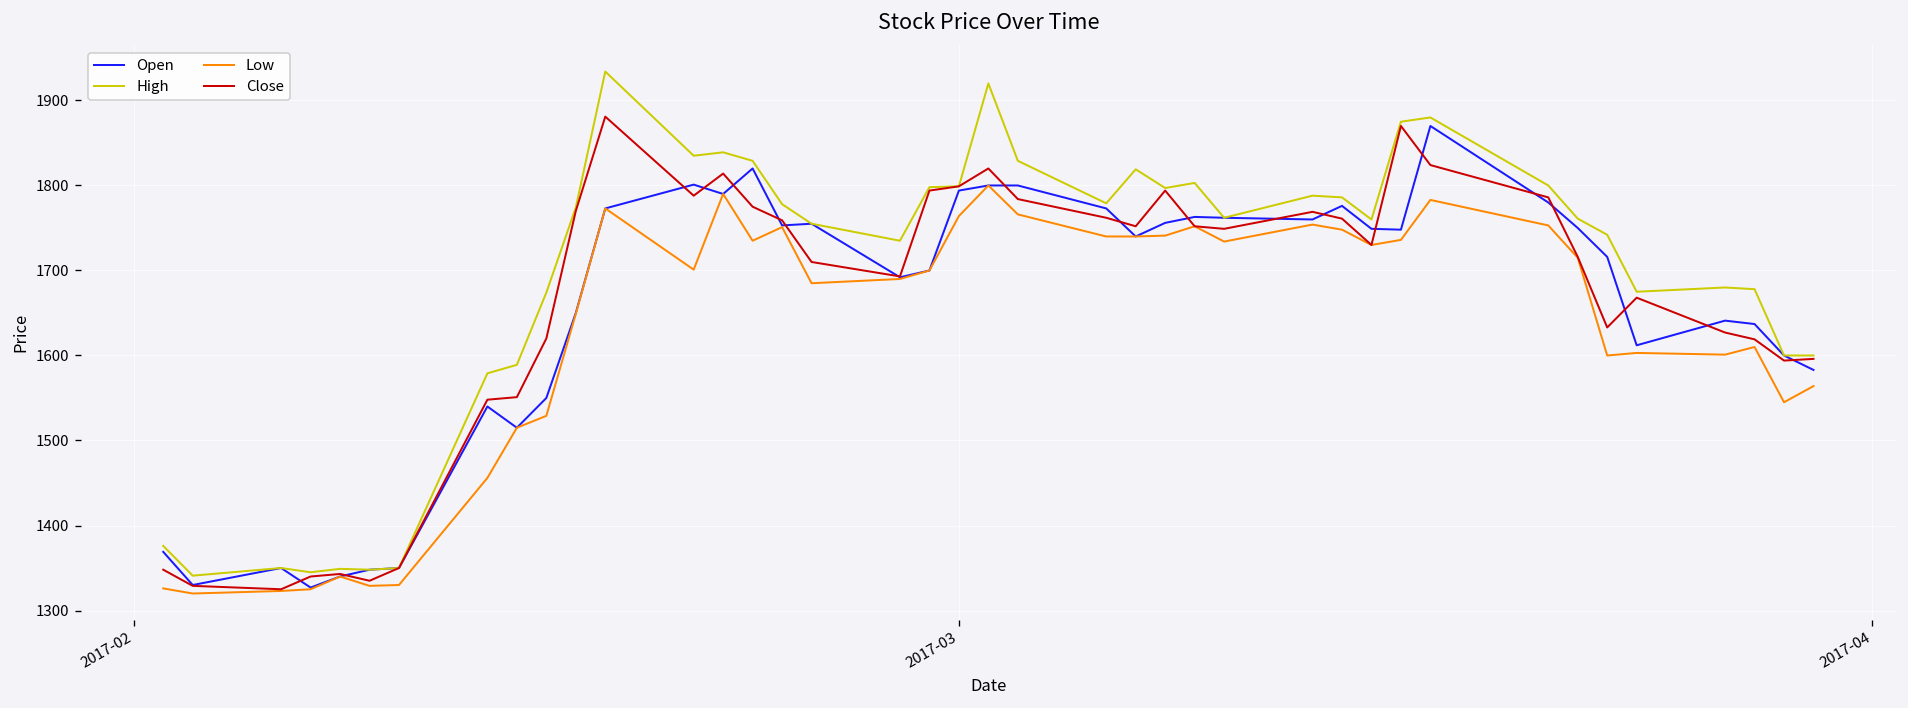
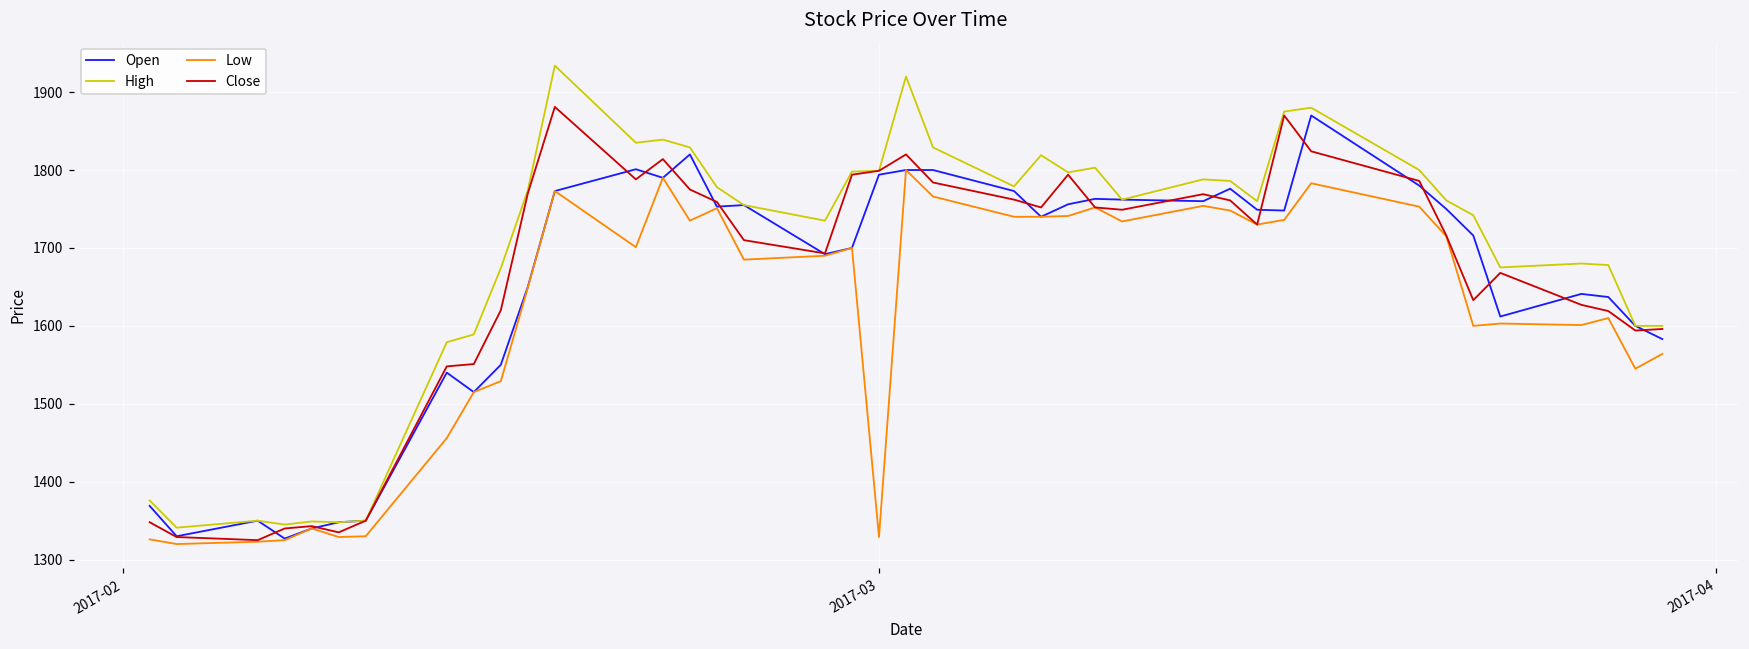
  {
    "Open": {
      "2017-03": 1790
    },
    "Low": {
-     "2017-03": 1760
+     "2017-03": 1330
    }
  }
